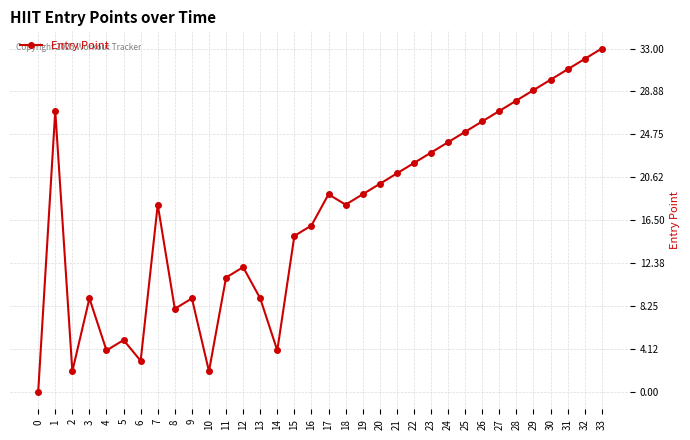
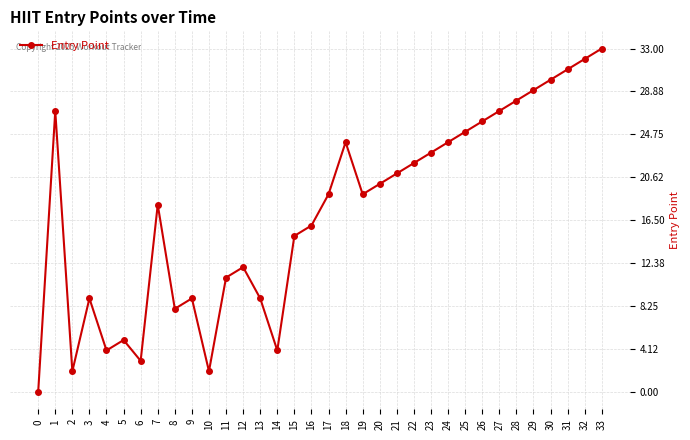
  {
    "0": 0,
    "1": 27,
    "2": 2,
    "3": 9,
    "4": 4,
    "5": 5,
    "6": 3,
    "7": 18,
    "8": 8,
    "9": 9,
    "10": 2,
    "11": 11,
    "12": 12,
    "13": 9,
    "14": 4,
    "15": 15,
    "16": 16,
    "17": 19,
-   "18": 18,
+   "18": 24,
    "19": 19,
    "20": 20,
    "21": 21,
    "22": 22,
    "23": 23,
    "24": 24,
    "25": 25,
    "26": 26,
    "27": 27,
    "28": 28,
    "29": 29,
    "30": 30,
    "31": 31,
    "32": 32,
    "33": 33
  }
